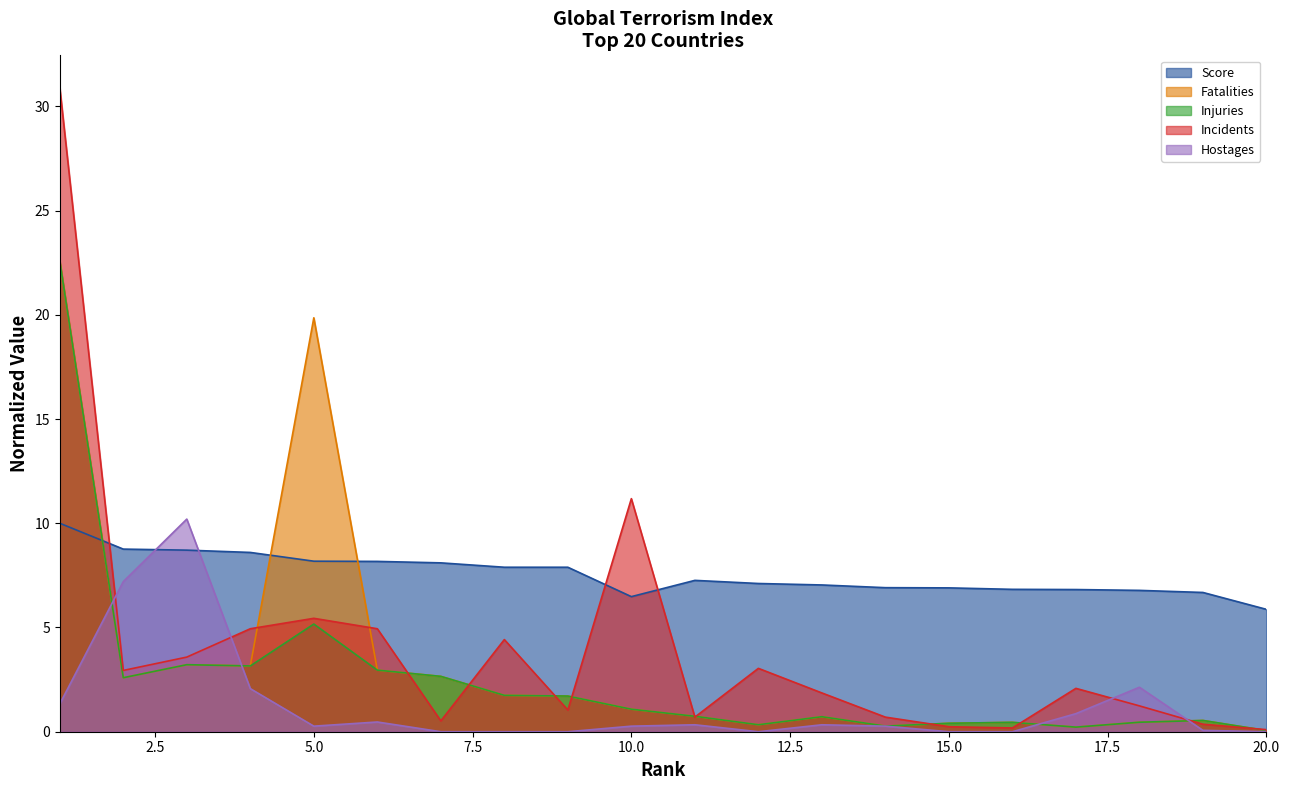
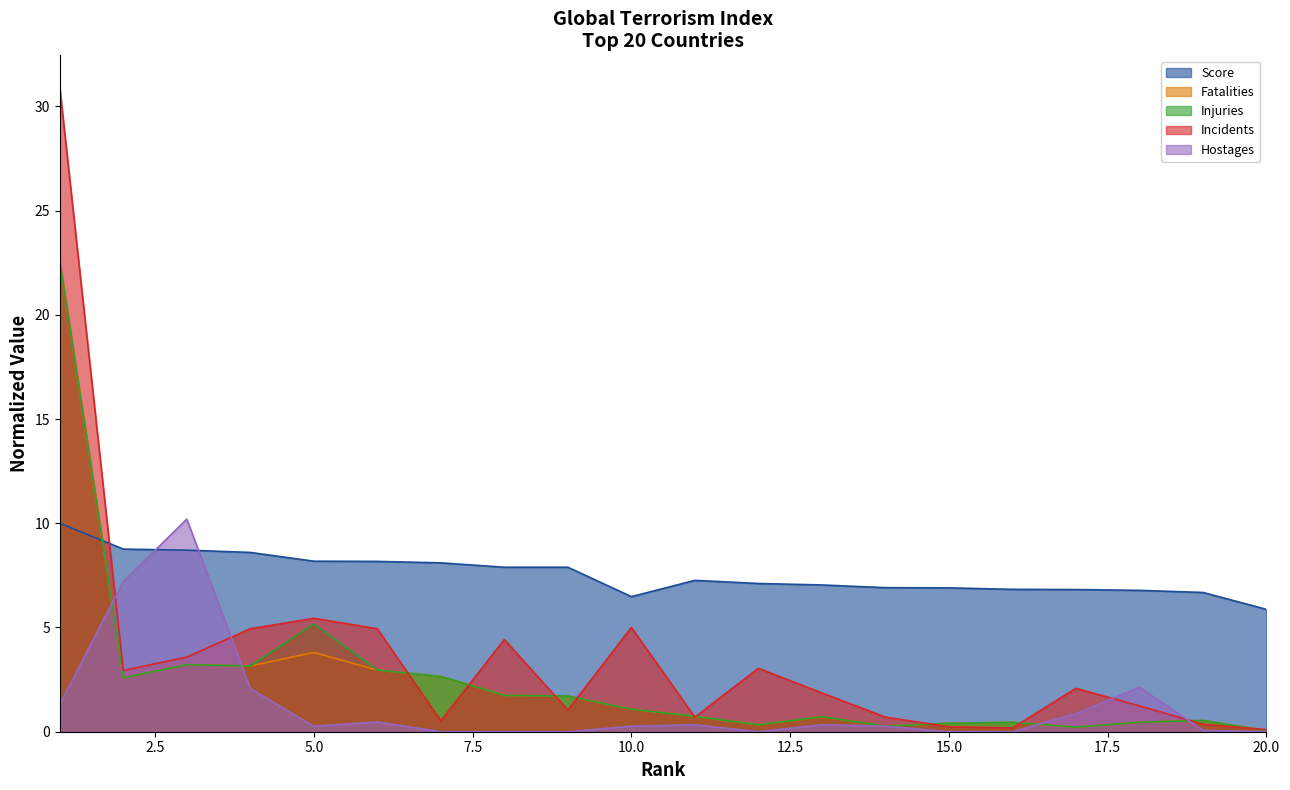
  {
    "Score": {
      "5.0": 8.2,
      "10.0": 6.5,
      "15.0": 6.9,
      "20.0": 5.9
    },
    "Fatalities": {
-     "5.0": 19.9
+     "5.0": 3.8
    },
    "Injuries": {
      "5.0": 5.2
    },
    "Incidents": {
      "5.0": 5.4,
-     "10.0": 11.2,
+     "10.0": 5.0,
      "15.0": 0.2
    },
    "Hostages": {
      "5.0": 0.3,
      "10.0": 0.3,
      "15.0": 0.0
    }
  }
